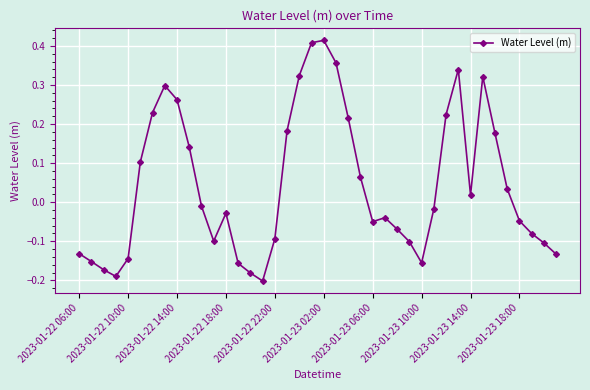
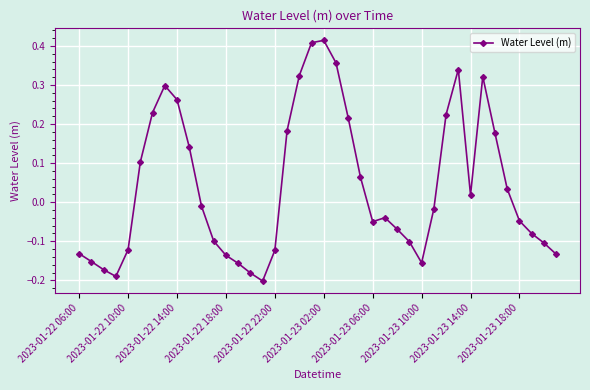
  {
    "2023-01-22 06:00": -0.13,
-   "2023-01-22 10:00": -0.14,
+   "2023-01-22 10:00": -0.12,
    "2023-01-22 14:00": 0.26,
-   "2023-01-22 18:00": -0.03,
-   "2023-01-22 22:00": -0.09,
+   "2023-01-22 18:00": -0.14,
+   "2023-01-22 22:00": -0.12,
    "2023-01-23 02:00": 0.41,
    "2023-01-23 06:00": -0.05,
    "2023-01-23 10:00": -0.16,
    "2023-01-23 14:00": 0.02,
    "2023-01-23 18:00": -0.05
  }
